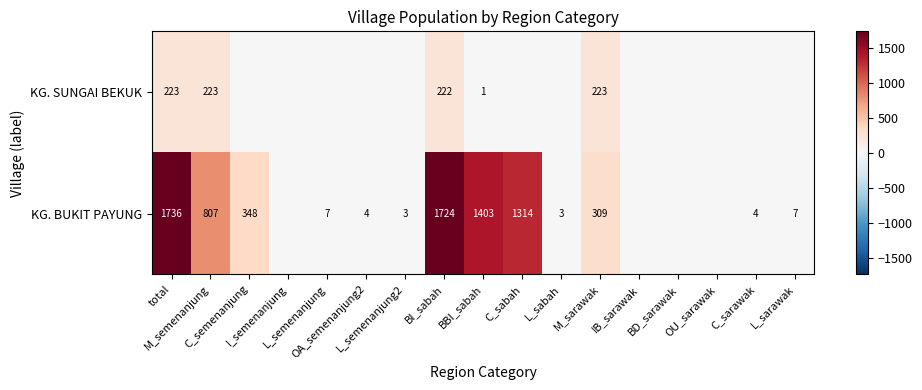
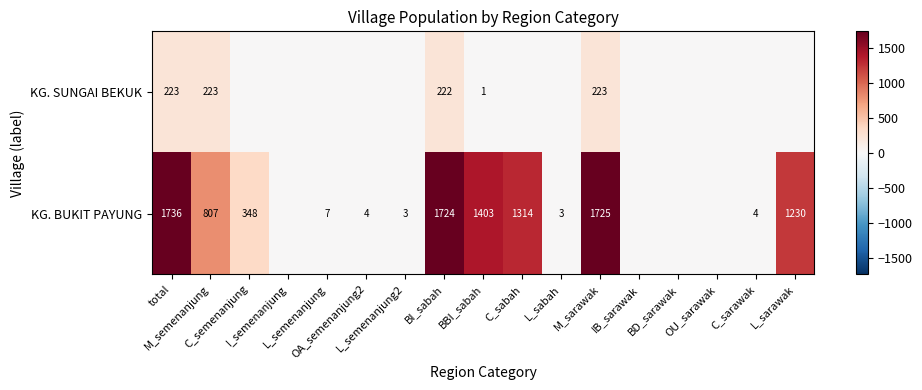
  {
    "KG. SUNGAI BEKUK": {
      "total": 223,
      "M_semenanjung": 223,
      "BI_sabah": 222,
      "BBI_sabah": 1,
      "M_sarawak": 223
    },
    "KG. BUKIT PAYUNG": {
      "total": 1736,
      "M_semenanjung": 807,
      "C_semenanjung": 348,
      "L_semenanjung": 7,
      "OA_semenanjung2": 4,
      "L_semenanjung2": 3,
      "BI_sabah": 1724,
      "BBI_sabah": 1403,
      "C_sabah": 1314,
      "L_sabah": 3,
-     "M_sarawak": 309,
+     "M_sarawak": 1725,
      "C_sarawak": 4,
-     "L_sarawak": 7
+     "L_sarawak": 1230
    }
  }
